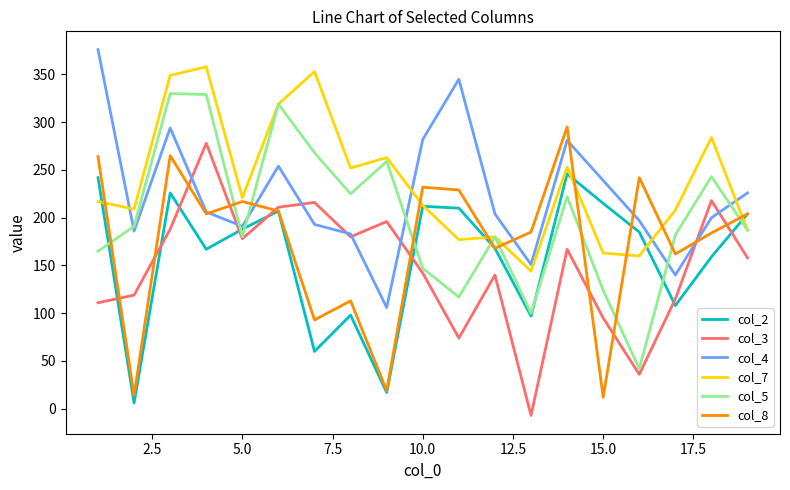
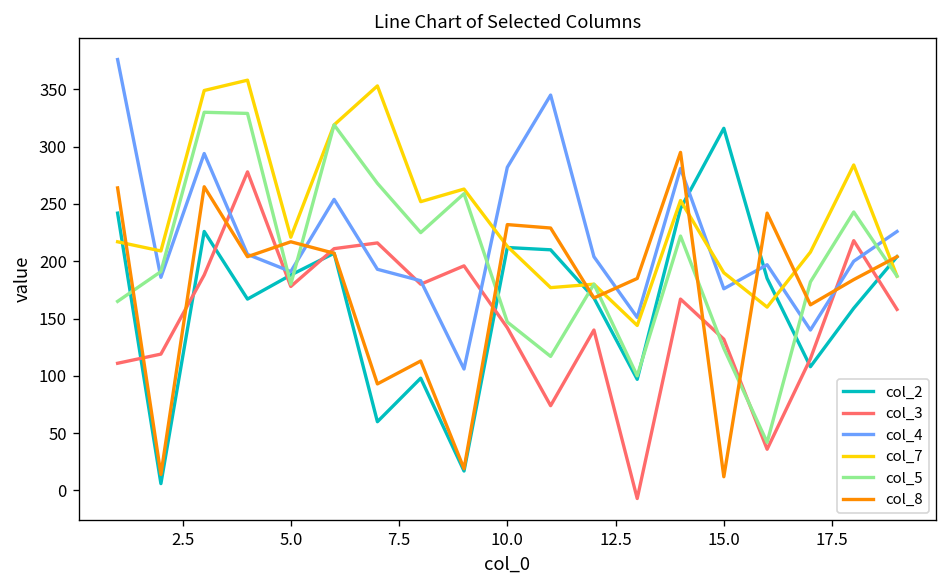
  {
    "col_2": {
      "5.0": 190,
-     "15.0": 220
+     "15.0": 320
    },
    "col_3": {
      "10.0": 140,
-     "15.0": 100
+     "15.0": 130
    },
    "col_4": {
      "5.0": 190,
      "10.0": 280,
-     "15.0": 240
+     "15.0": 180
    },
    "col_7": {
      "5.0": 220,
-     "15.0": 160
+     "15.0": 190
    },
    "col_5": {
      "10.0": 150,
      "15.0": 120
    },
    "col_8": {
      "5.0": 220,
      "10.0": 230,
      "15.0": 10
    }
  }
